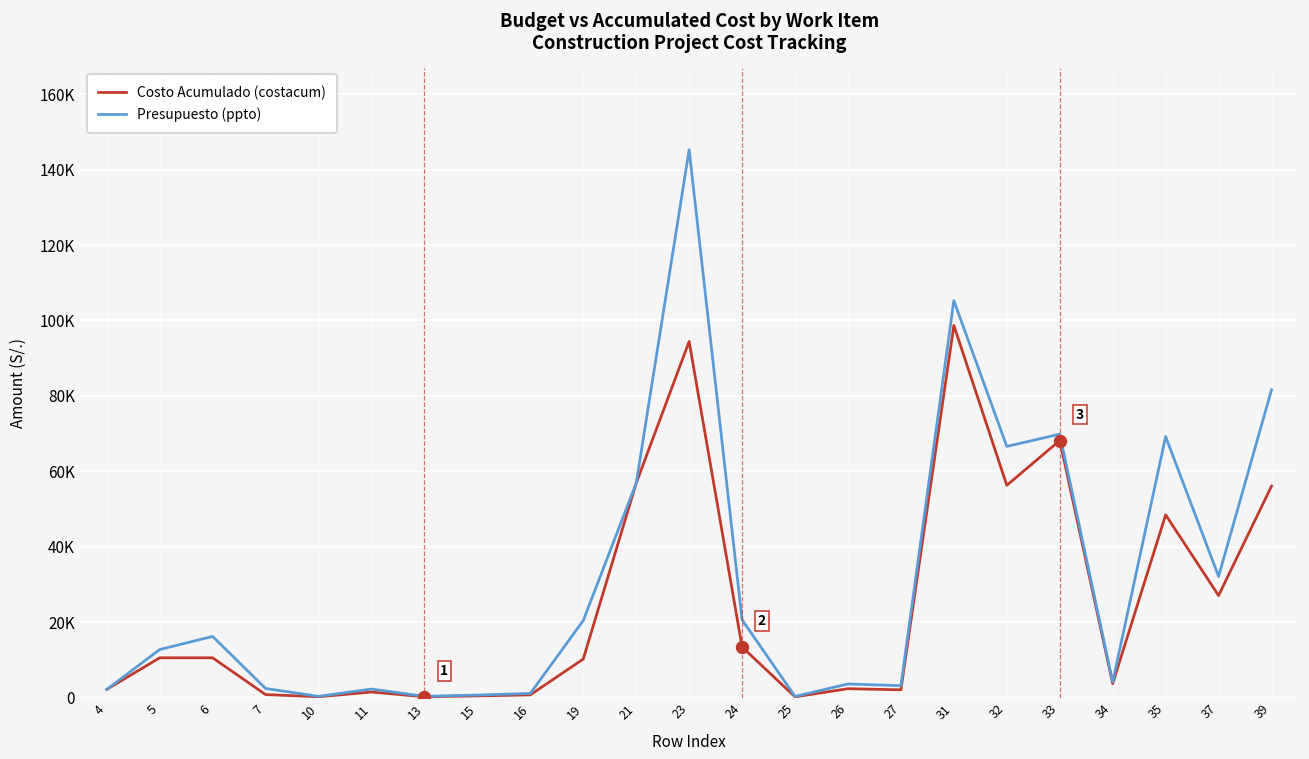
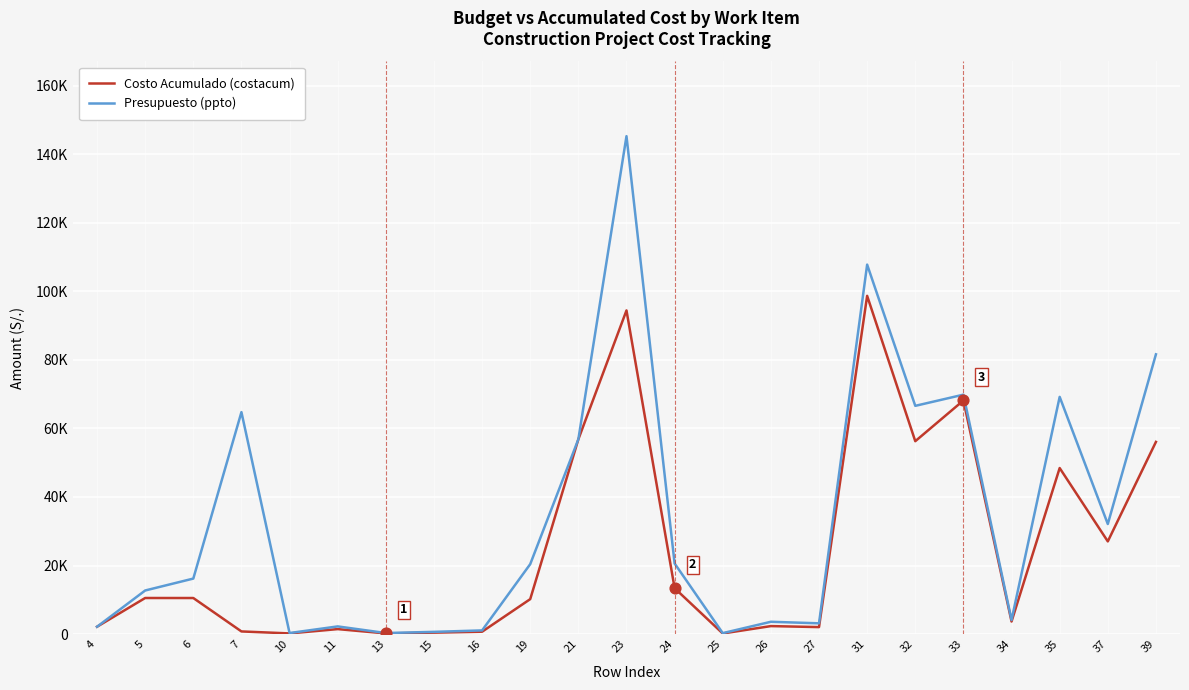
  {
    "Presupuesto (ppto)": {
      "5": 13000,
      "6": 16000,
-     "7": 2000,
+     "7": 65000,
      "11": 2000,
      "19": 20000,
      "23": 145000,
      "26": 4000,
      "27": 3000,
-     "31": 105000,
+     "31": 108000,
      "32": 67000,
      "35": 69000,
      "37": 32000,
      "39": 82000
    }
  }
